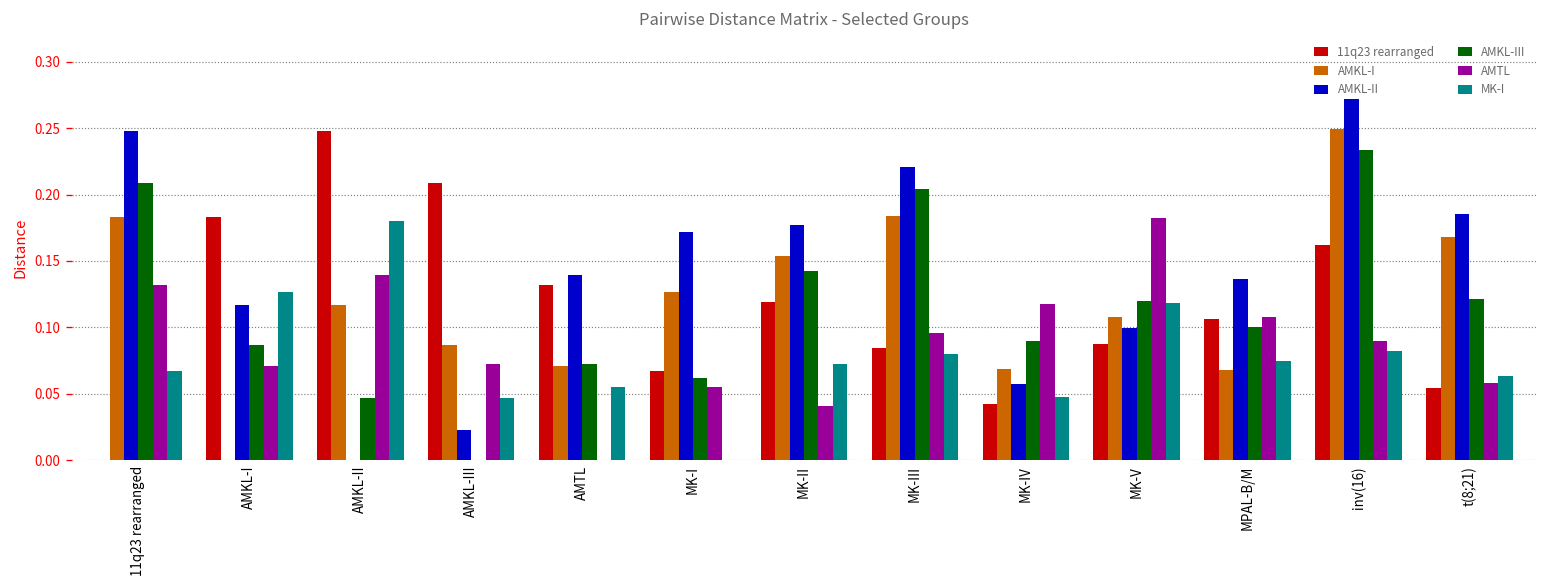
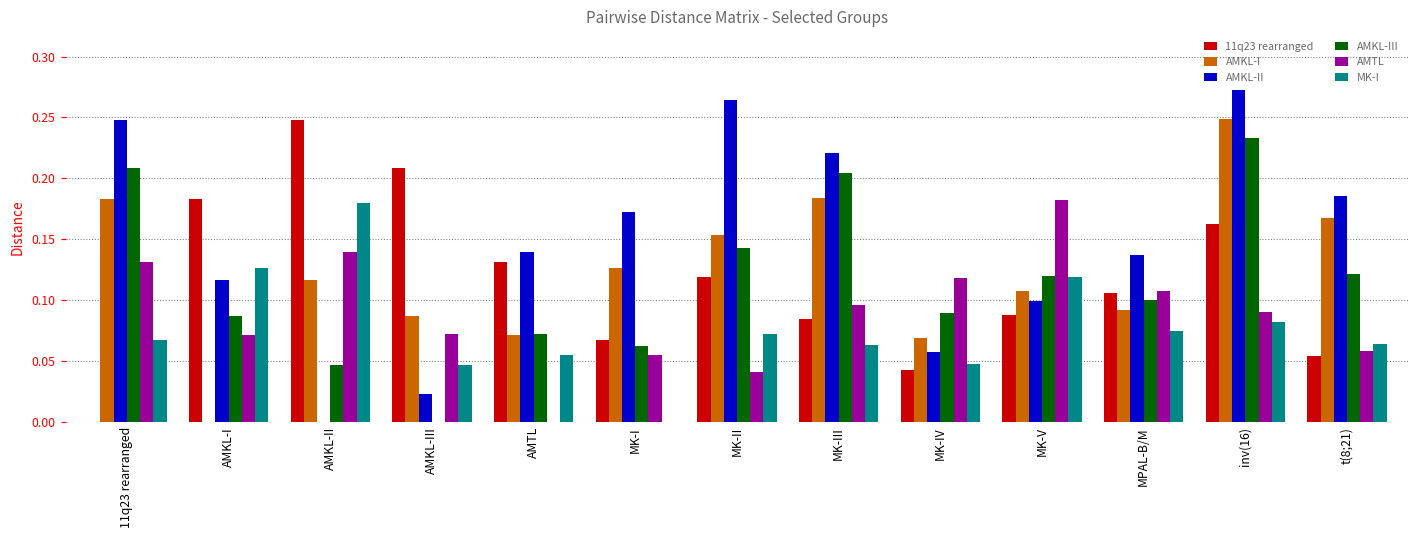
  {
    "11q23 rearranged": {
      "11q23 rearranged": 0.000,
      "AMKL-I": 0.183,
      "AMKL-II": 0.248,
      "AMKL-III": 0.209,
      "AMTL": 0.132,
      "MK-I": 0.067,
      "MK-II": 0.119,
      "MK-III": 0.084,
      "MK-IV": 0.042,
      "MK-V": 0.088,
      "MPAL-B/M": 0.106,
      "inv(16)": 0.162,
      "t(8;21)": 0.054
    },
    "AMKL-I": {
      "11q23 rearranged": 0.183,
      "AMKL-I": 0.000,
      "AMKL-II": 0.117,
      "AMKL-III": 0.087,
      "AMTL": 0.071,
      "MK-I": 0.127,
      "MK-II": 0.154,
      "MK-III": 0.184,
      "MK-IV": 0.069,
      "MK-V": 0.107,
-     "MPAL-B/M": 0.068,
+     "MPAL-B/M": 0.092,
      "inv(16)": 0.249,
      "t(8;21)": 0.168
    },
    "AMKL-II": {
      "11q23 rearranged": 0.248,
      "AMKL-I": 0.117,
      "AMKL-II": 0.000,
      "AMKL-III": 0.023,
      "AMTL": 0.139,
      "MK-I": 0.172,
-     "MK-II": 0.177,
+     "MK-II": 0.264,
      "MK-III": 0.221,
      "MK-IV": 0.057,
      "MK-V": 0.100,
      "MPAL-B/M": 0.137,
      "inv(16)": 0.272,
      "t(8;21)": 0.185
    },
    "AMKL-III": {
      "11q23 rearranged": 0.209,
      "AMKL-I": 0.087,
      "AMKL-II": 0.046,
      "AMKL-III": 0.000,
      "AMTL": 0.072,
      "MK-I": 0.062,
      "MK-II": 0.142,
      "MK-III": 0.204,
      "MK-IV": 0.089,
      "MK-V": 0.120,
      "MPAL-B/M": 0.100,
      "inv(16)": 0.233,
      "t(8;21)": 0.121
    },
    "AMTL": {
      "11q23 rearranged": 0.132,
      "AMKL-I": 0.071,
      "AMKL-II": 0.139,
      "AMKL-III": 0.072,
      "AMTL": 0.000,
      "MK-I": 0.055,
      "MK-II": 0.041,
      "MK-III": 0.096,
      "MK-IV": 0.118,
      "MK-V": 0.183,
      "MPAL-B/M": 0.108,
      "inv(16)": 0.090,
      "t(8;21)": 0.058
    },
    "MK-I": {
      "11q23 rearranged": 0.067,
      "AMKL-I": 0.127,
      "AMKL-II": 0.180,
      "AMKL-III": 0.047,
      "AMTL": 0.055,
      "MK-I": 0.000,
      "MK-II": 0.072,
-     "MK-III": 0.080,
+     "MK-III": 0.063,
      "MK-IV": 0.048,
      "MK-V": 0.119,
      "MPAL-B/M": 0.074,
      "inv(16)": 0.082,
      "t(8;21)": 0.064
    }
  }
